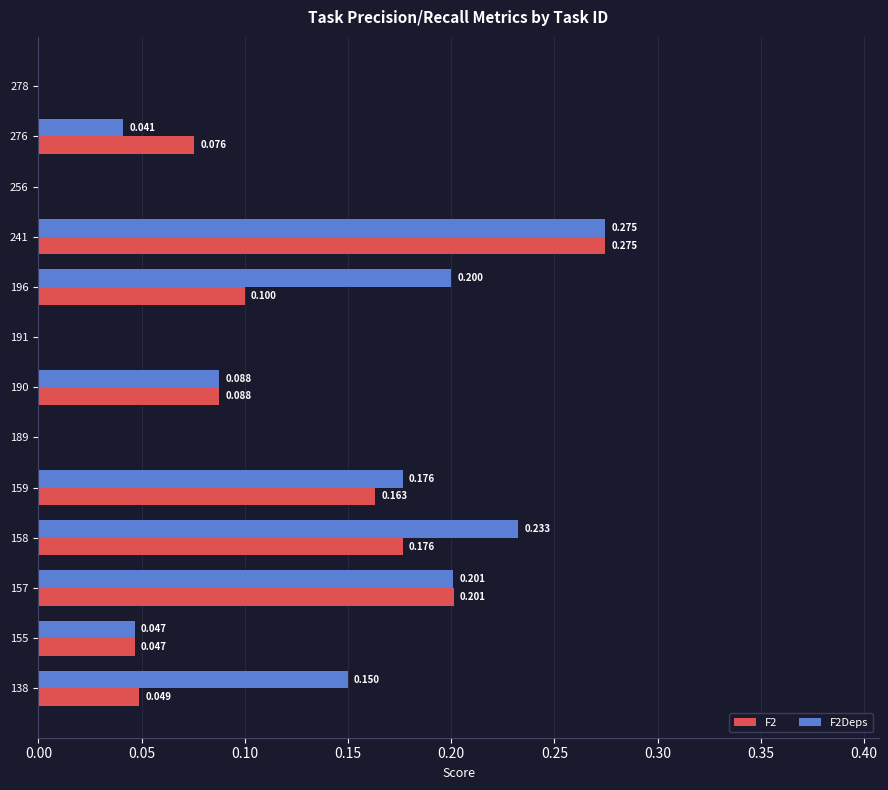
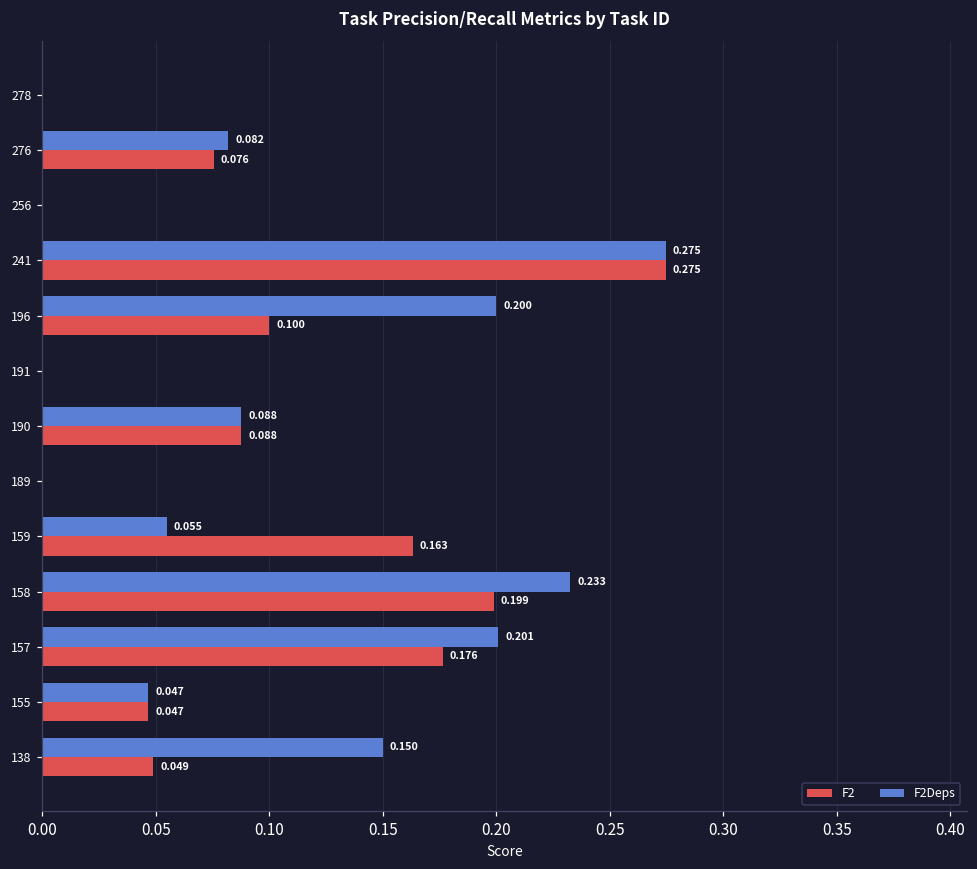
  {
    "F2": {
      "276": 0.076,
      "241": 0.275,
      "196": 0.100,
      "190": 0.088,
      "159": 0.163,
-     "158": 0.176,
-     "157": 0.201,
+     "158": 0.199,
+     "157": 0.176,
      "155": 0.047,
      "138": 0.049
    },
    "F2Deps": {
-     "276": 0.041,
+     "276": 0.082,
      "241": 0.275,
      "196": 0.200,
      "190": 0.088,
-     "159": 0.176,
+     "159": 0.055,
      "158": 0.233,
      "157": 0.201,
      "155": 0.047,
      "138": 0.150
    }
  }
